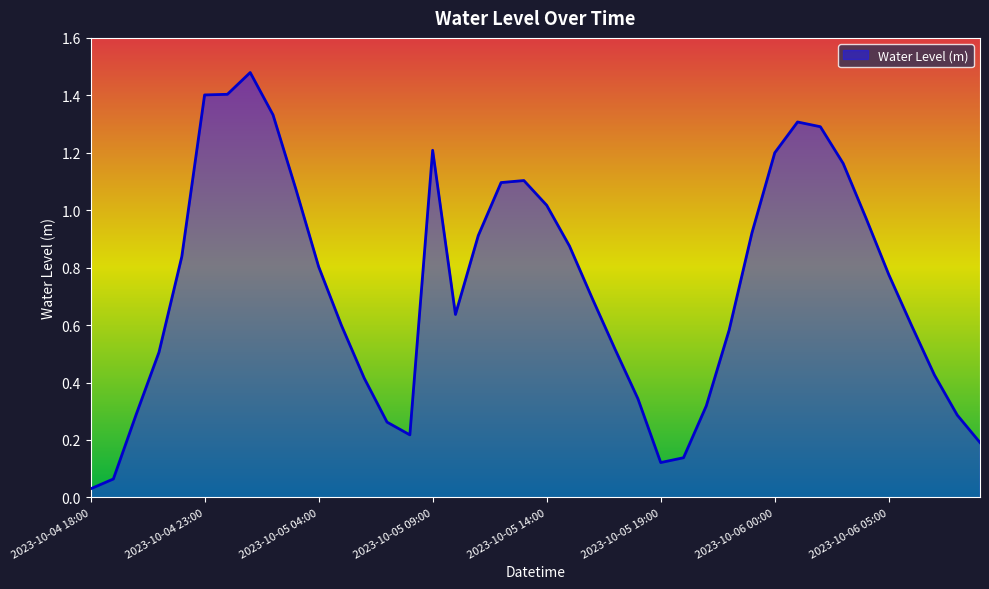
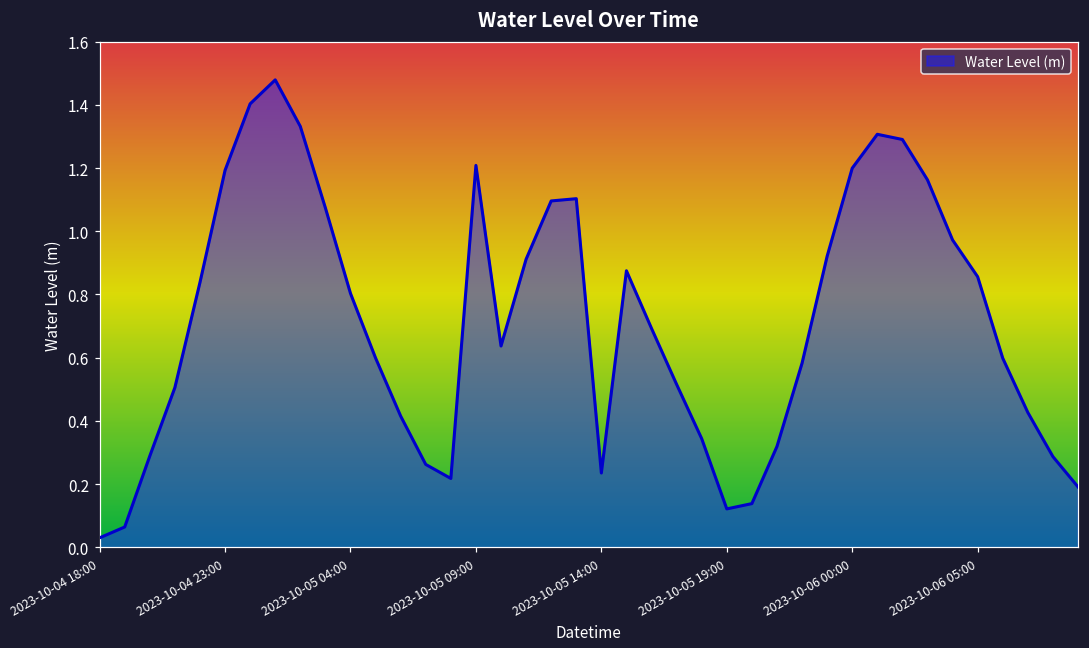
  {
    "2023-10-04 18:00": 0.03,
-   "2023-10-04 23:00": 1.40,
+   "2023-10-04 23:00": 1.19,
    "2023-10-05 04:00": 0.80,
    "2023-10-05 09:00": 1.21,
-   "2023-10-05 14:00": 1.02,
+   "2023-10-05 14:00": 0.23,
    "2023-10-05 19:00": 0.12,
    "2023-10-06 00:00": 1.20,
-   "2023-10-06 05:00": 0.78
+   "2023-10-06 05:00": 0.86
  }
